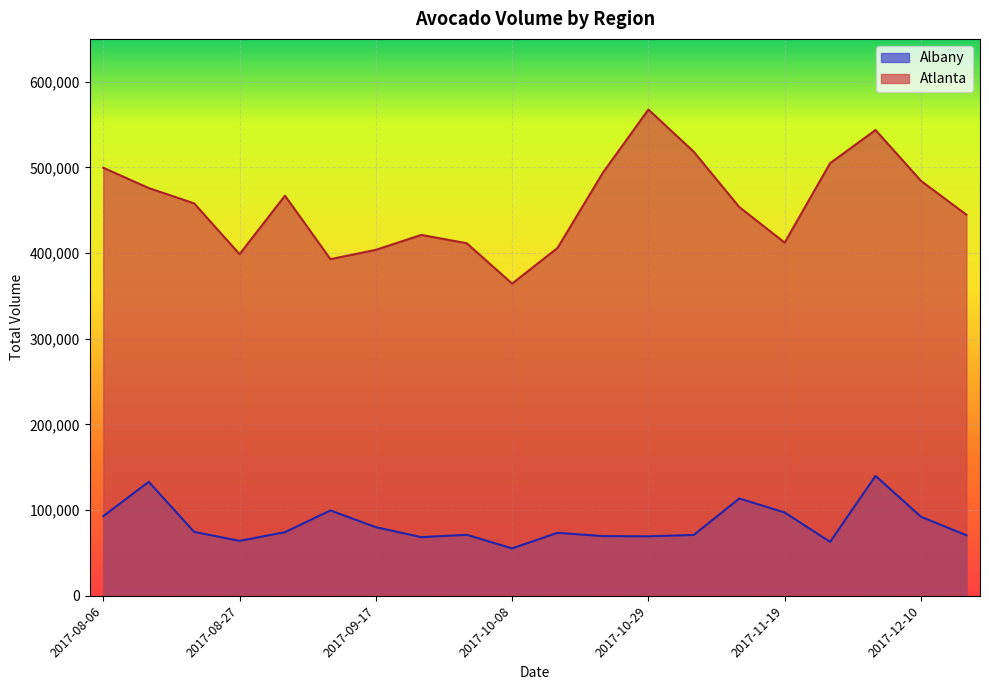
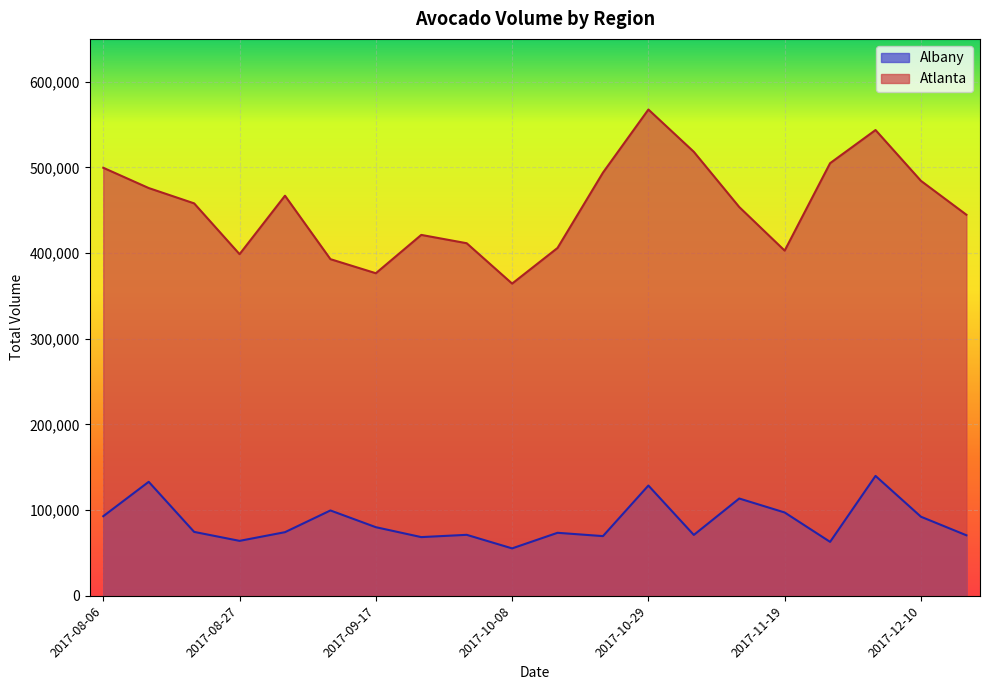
  {
    "Albany": {
      "2017-08-06": "90,000",
      "2017-08-27": "60,000",
      "2017-09-17": "80,000",
      "2017-10-08": "60,000",
-     "2017-10-29": "70,000",
+     "2017-10-29": "130,000",
      "2017-11-19": "100,000",
      "2017-12-10": "90,000"
    },
    "Atlanta": {
      "2017-08-06": "500,000",
      "2017-08-27": "400,000",
-     "2017-09-17": "400,000",
+     "2017-09-17": "380,000",
      "2017-10-08": "360,000",
      "2017-10-29": "570,000",
-     "2017-11-19": "410,000",
+     "2017-11-19": "400,000",
      "2017-12-10": "480,000"
    }
  }
